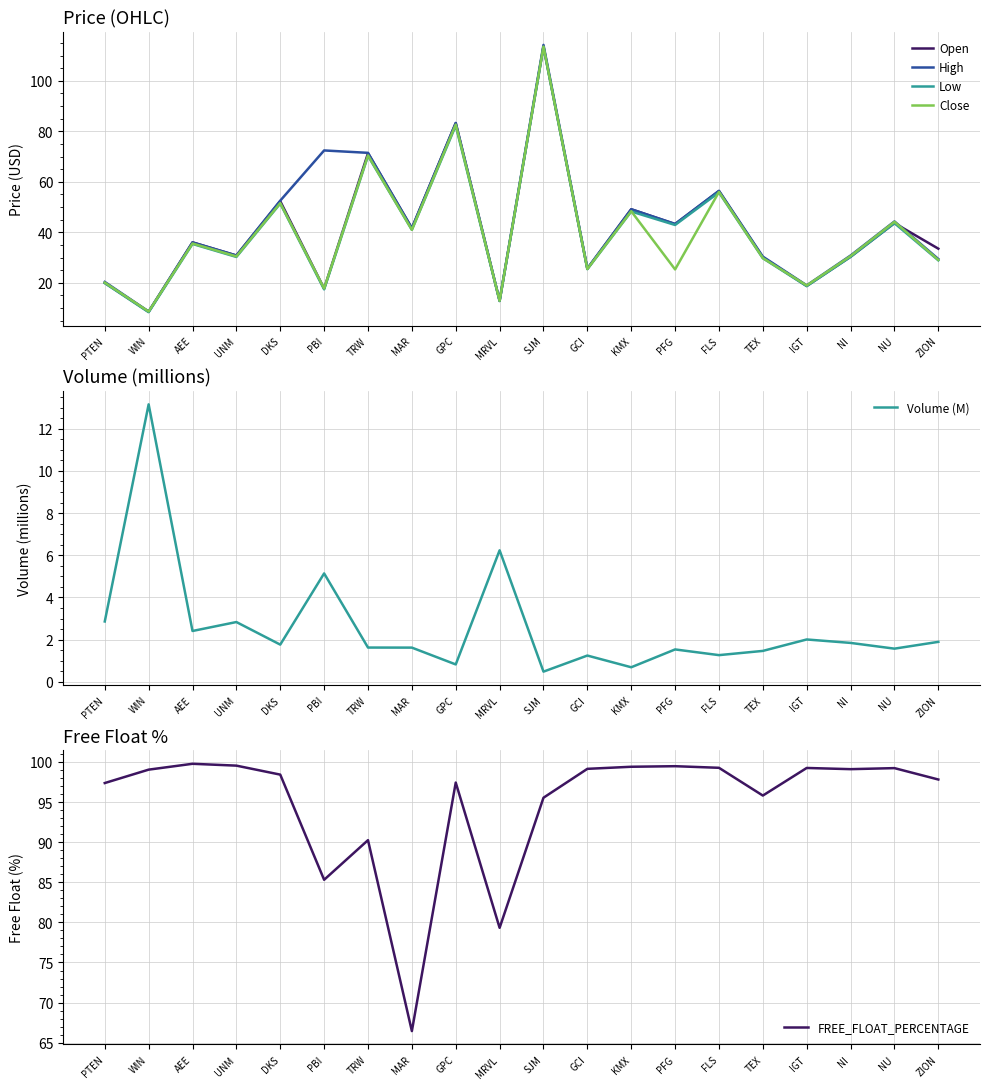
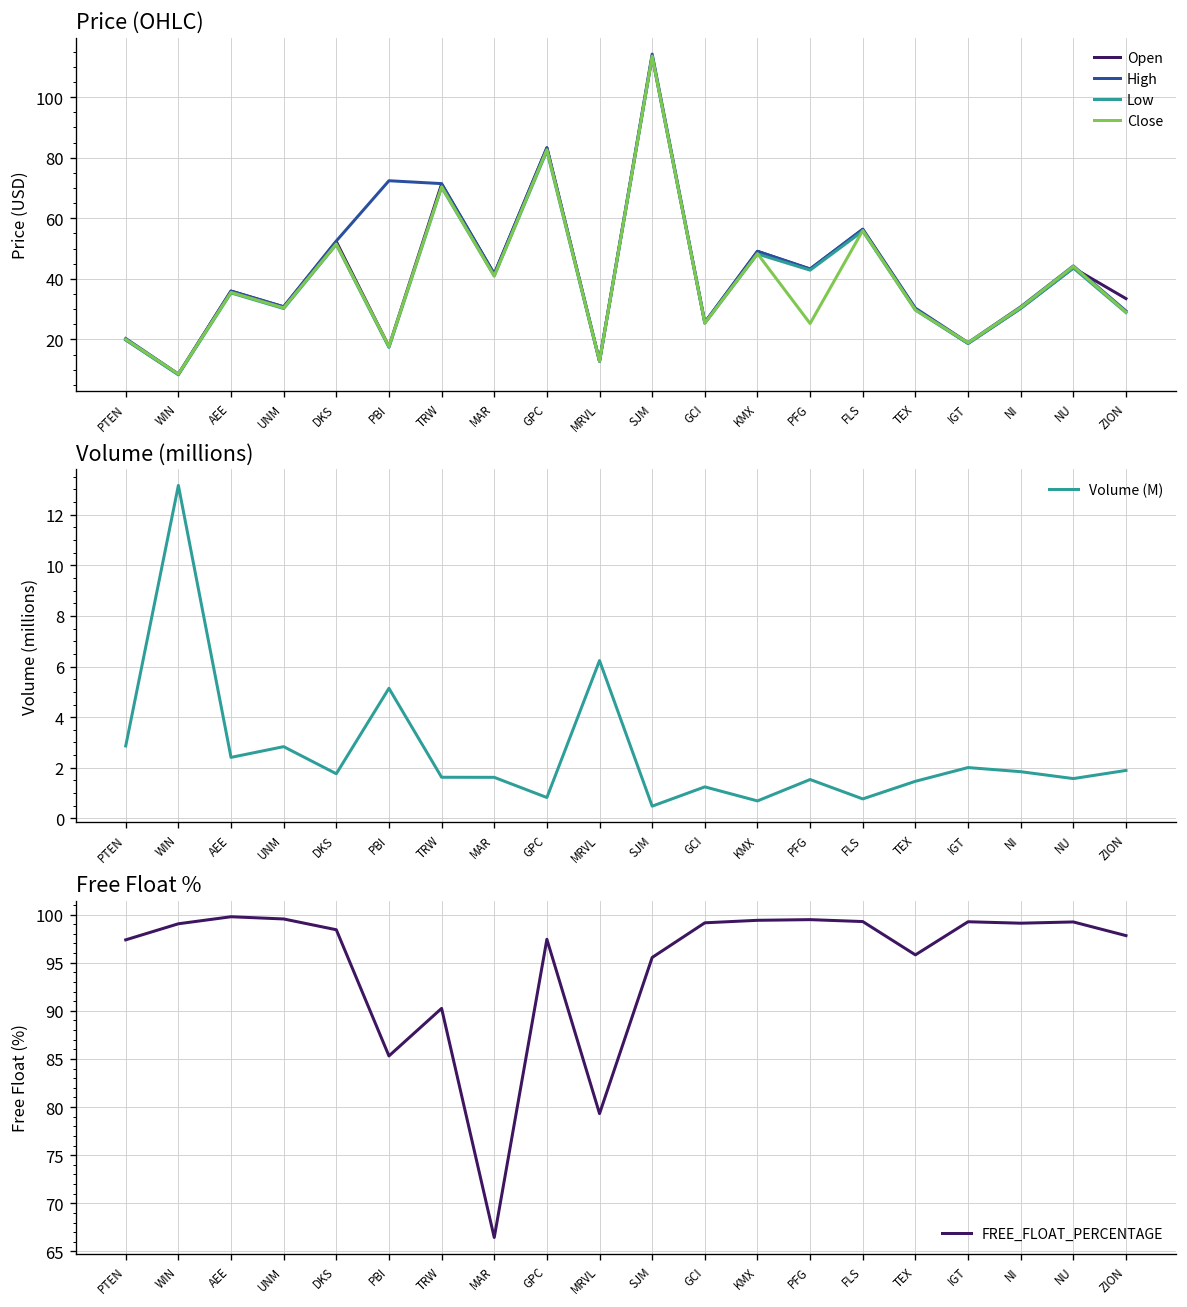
  {
    "Price (OHLC)": {
      "Open": {
        "ZION": 34
      },
      "High": {
        "PBI": 72
      },
      "Close": {
        "PFG": 25
      }
    },
    "Volume (millions)": {
      "PTEN": 2.9,
      "WIN": 13.2,
      "AEE": 2.4,
      "UNM": 2.8,
      "DKS": 1.8,
      "PBI": 5.1,
      "TRW": 1.6,
      "MAR": 1.6,
      "GPC": 0.8,
      "MRVL": 6.2,
      "SJM": 0.5,
      "GCI": 1.2,
      "KMX": 0.7,
      "PFG": 1.5,
-     "FLS": 1.3,
+     "FLS": 0.8,
      "TEX": 1.5,
      "IGT": 2.0,
      "NI": 1.8,
      "NU": 1.6,
      "ZION": 1.9
    },
    "Free Float %": {
      "PTEN": 97,
      "WIN": 99,
      "AEE": 100,
      "UNM": 100,
      "DKS": 98,
      "PBI": 85,
      "TRW": 90,
      "MAR": 66,
      "GPC": 97,
      "MRVL": 79,
      "SJM": 96,
      "GCI": 99,
      "KMX": 99,
      "PFG": 99,
      "FLS": 99,
      "TEX": 96,
      "IGT": 99,
      "NI": 99,
      "NU": 99,
      "ZION": 98
    }
  }
